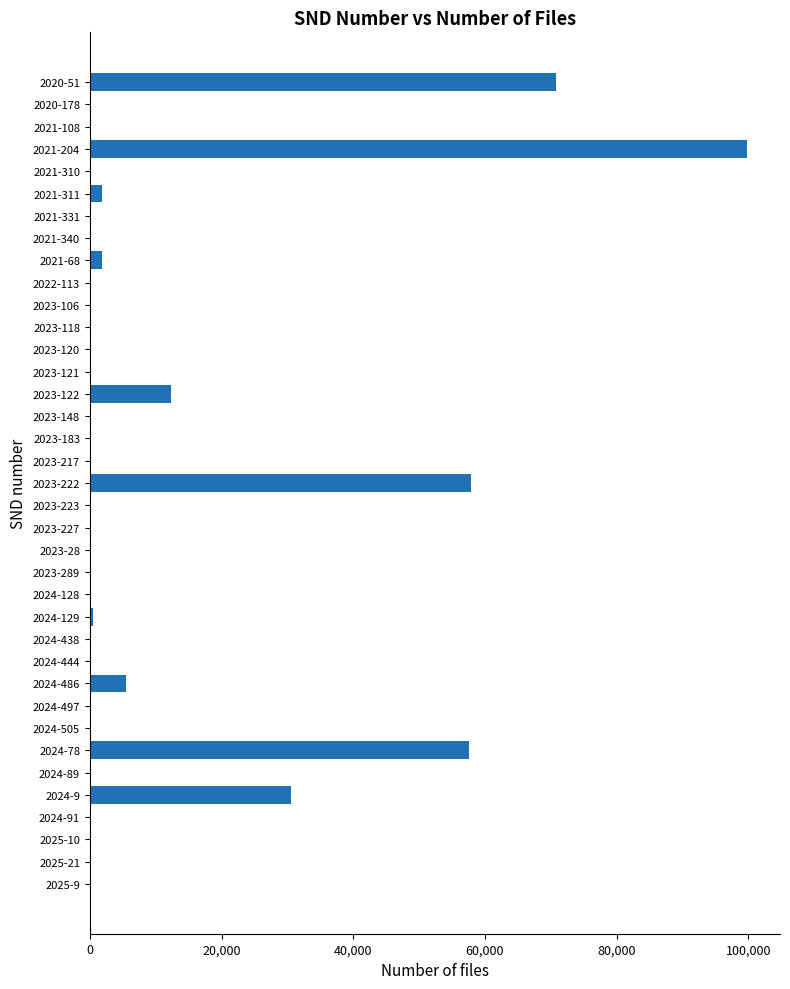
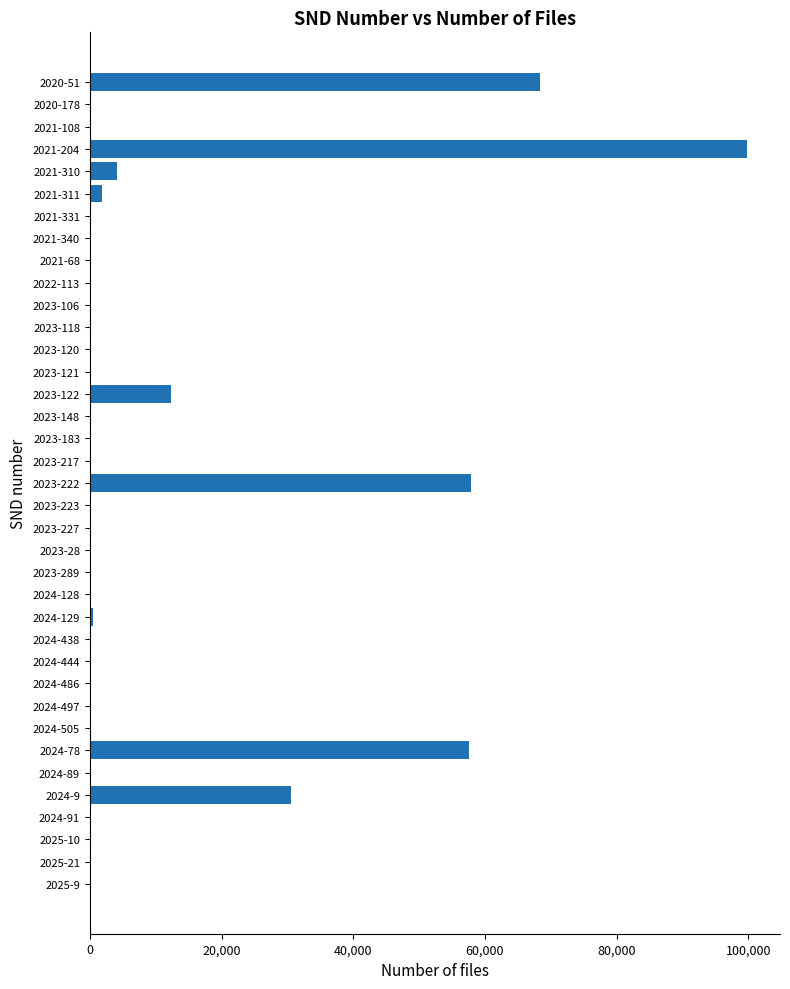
  {
-   "2020-51": "71,000",
+   "2020-51": "68,000",
    "2021-204": "100,000",
-   "2021-310": "0",
+   "2021-310": "4,000",
    "2021-311": "2,000",
-   "2021-68": "2,000",
+   "2021-68": "0",
    "2023-122": "12,000",
    "2023-222": "58,000",
    "2024-129": "1,000",
-   "2024-486": "5,000",
+   "2024-486": "0",
    "2024-78": "58,000",
    "2024-9": "30,000"
  }
